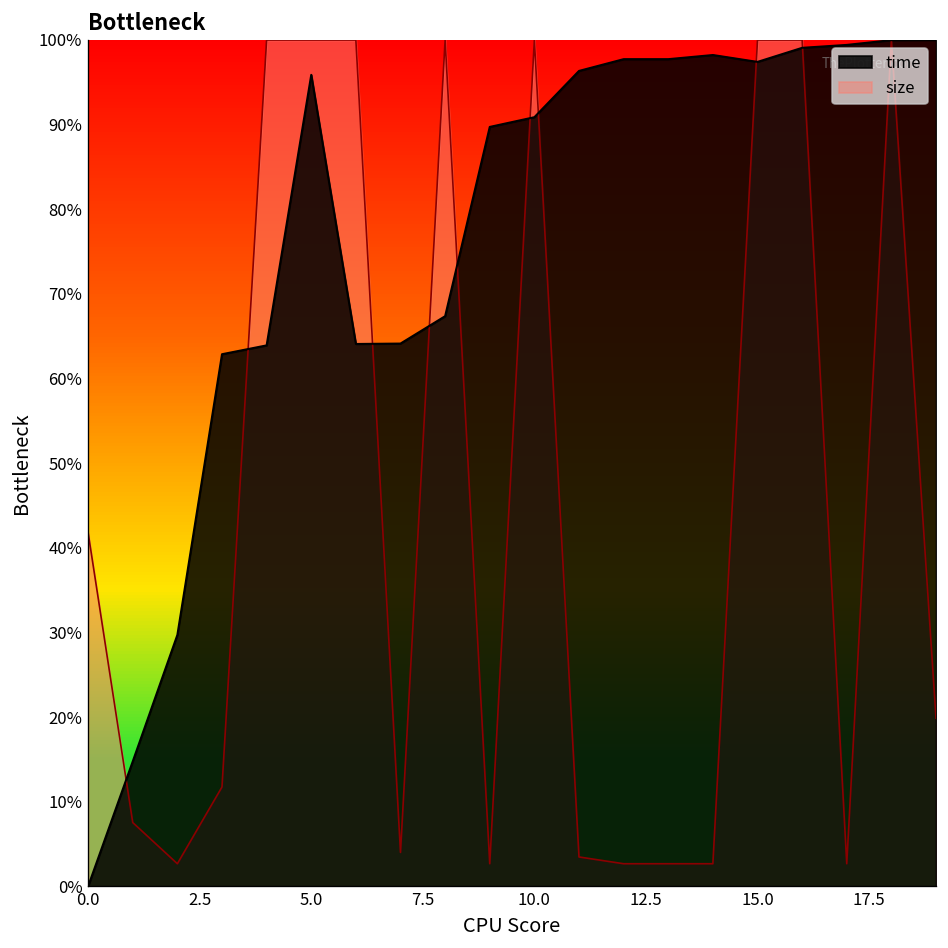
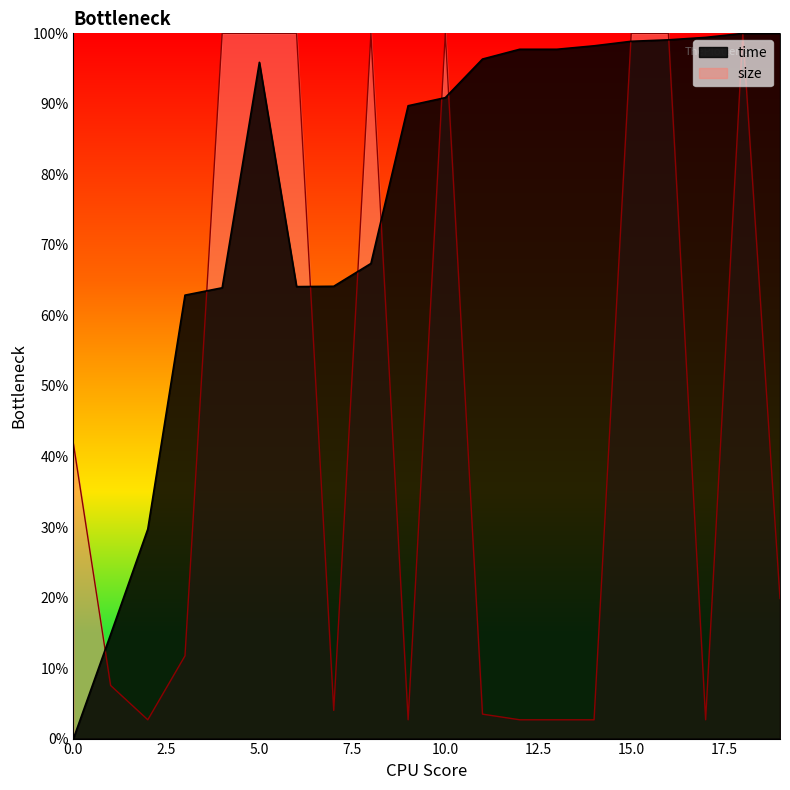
  {
    "time": {
      "0.0": "0%",
      "5.0": "96%",
      "10.0": "91%",
-     "15.0": "97%"
+     "15.0": "99%"
    },
    "size": {
      "0.0": "42%",
      "5.0": "100%",
      "10.0": "100%",
      "15.0": "100%"
    }
  }
